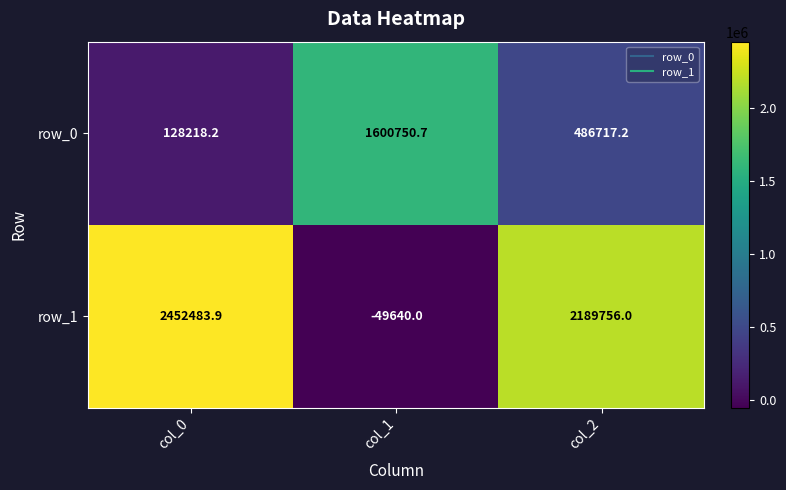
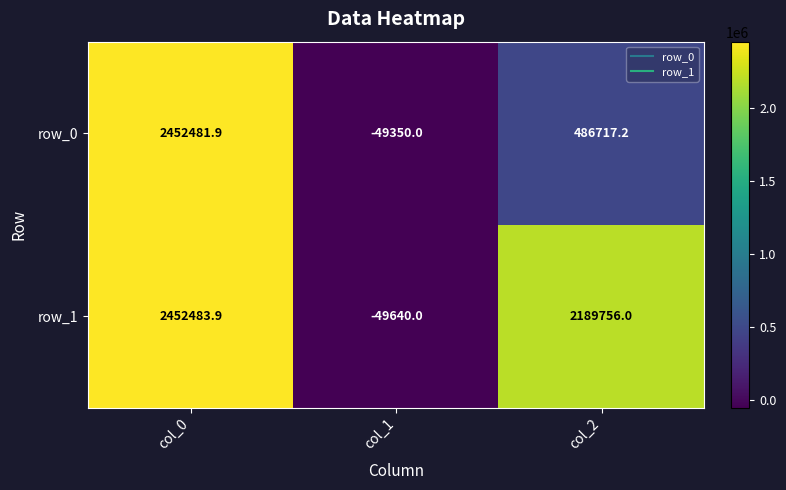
  {
    "row_0": {
-     "col_0": 128218.2,
-     "col_1": 1600750.7,
+     "col_0": 2452481.9,
+     "col_1": -49350.0,
      "col_2": 486717.2
    },
    "row_1": {
      "col_0": 2452483.9,
      "col_1": -49640.0,
      "col_2": 2189756.0
    }
  }
